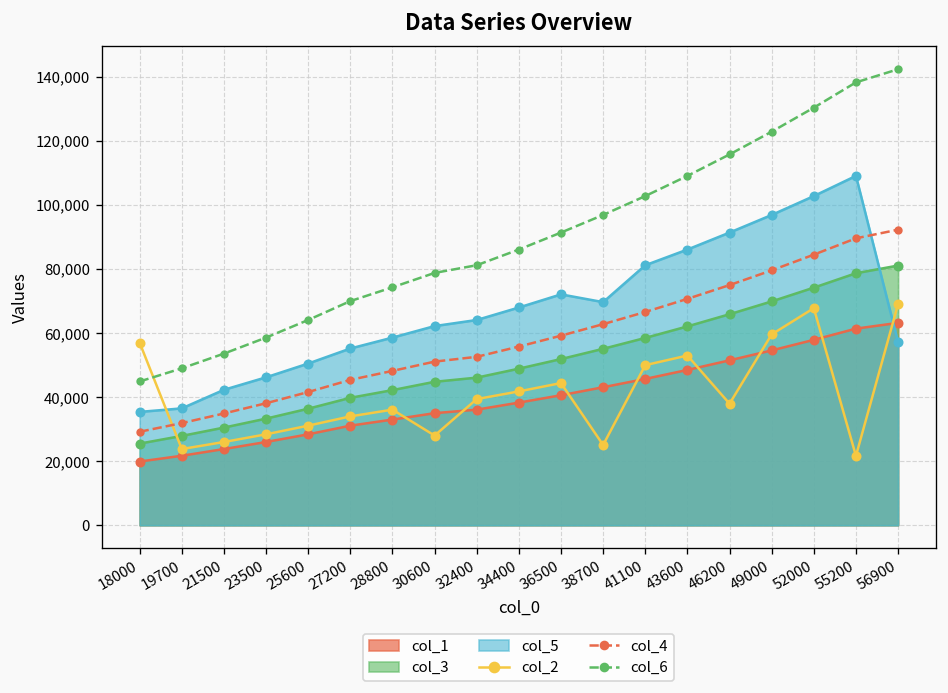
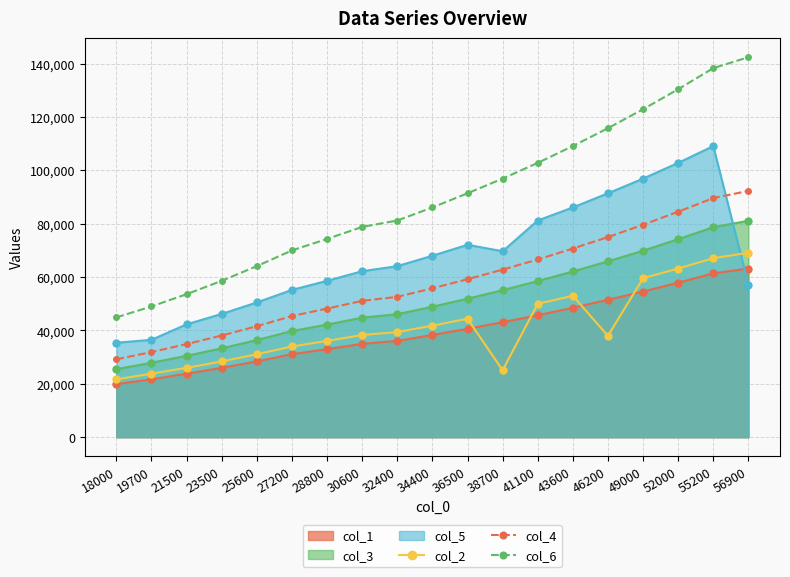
  {
    "col_5": {
      "18000": "35,000",
      "19700": "37,000",
      "21500": "42,000",
      "23500": "46,000",
      "25600": "51,000",
      "27200": "55,000",
      "28800": "59,000",
      "30600": "62,000",
      "32400": "64,000",
      "34400": "68,000",
      "36500": "72,000",
      "38700": "70,000",
      "41100": "81,000",
      "43600": "86,000",
      "46200": "91,000",
      "49000": "97,000",
      "52000": "103,000",
      "55200": "109,000",
      "56900": "57,000"
    },
    "col_2": {
-     "18000": "57,000",
+     "18000": "22,000",
      "19700": "24,000",
      "21500": "26,000",
      "23500": "28,000",
      "25600": "31,000",
      "27200": "34,000",
      "28800": "36,000",
-     "30600": "28,000",
+     "30600": "38,000",
      "32400": "39,000",
      "34400": "42,000",
      "36500": "44,000",
      "38700": "25,000",
      "41100": "50,000",
      "43600": "53,000",
      "46200": "38,000",
      "49000": "60,000",
-     "52000": "68,000",
-     "55200": "22,000",
+     "52000": "63,000",
+     "55200": "67,000",
      "56900": "69,000"
    }
  }
